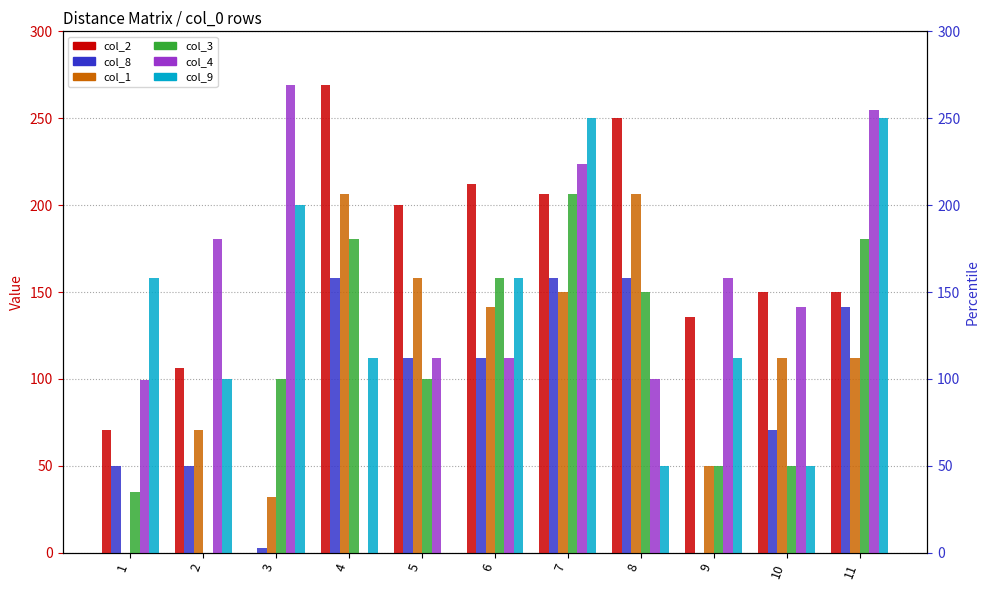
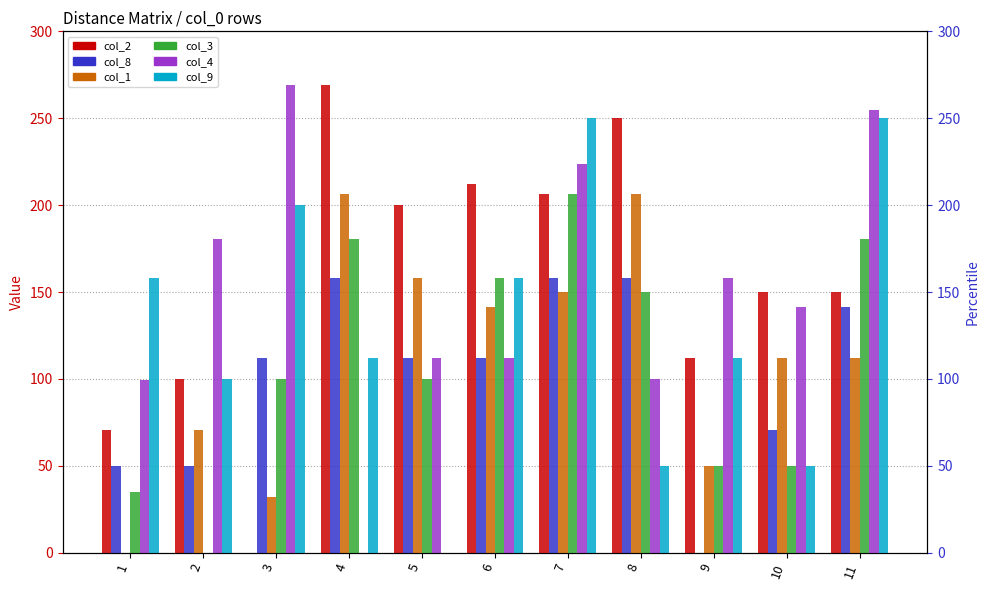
  {
    "col_2": {
      "1": 71,
-     "2": 107,
+     "2": 100,
      "3": 0,
      "4": 269,
      "5": 200,
      "6": 212,
      "7": 206,
      "8": 250,
-     "9": 136,
+     "9": 112,
      "10": 150,
      "11": 150
    },
    "col_8": {
      "1": 50,
      "2": 50,
-     "3": 3,
+     "3": 112,
      "4": 158,
      "5": 112,
      "6": 112,
      "7": 158,
      "8": 158,
      "9": 0,
      "10": 71,
      "11": 141
    },
    "col_1": {
      "1": 0,
      "2": 71,
      "3": 32,
      "4": 206,
      "5": 158,
      "6": 141,
      "7": 150,
      "8": 206,
      "9": 50,
      "10": 112,
      "11": 112
    },
    "col_3": {
      "1": 35,
      "2": 0,
      "3": 100,
      "4": 180,
      "5": 100,
      "6": 158,
      "7": 206,
      "8": 150,
      "9": 50,
      "10": 50,
      "11": 180
    },
    "col_4": {
      "1": 99,
      "2": 180,
      "3": 269,
      "4": 0,
      "5": 112,
      "6": 112,
      "7": 224,
      "8": 100,
      "9": 158,
      "10": 141,
      "11": 255
    },
    "col_9": {
      "1": 158,
      "2": 100,
      "3": 200,
      "4": 112,
      "5": 0,
      "6": 158,
      "7": 250,
      "8": 50,
      "9": 112,
      "10": 50,
      "11": 250
    }
  }
